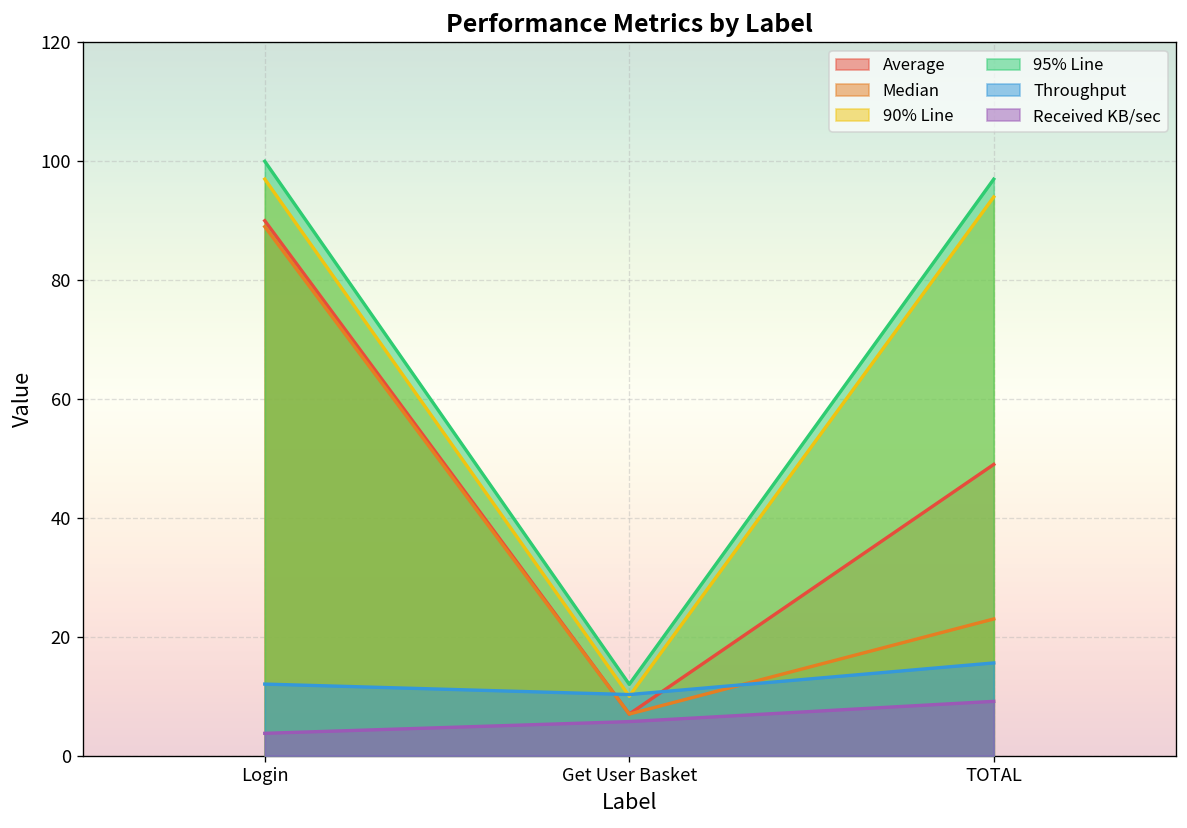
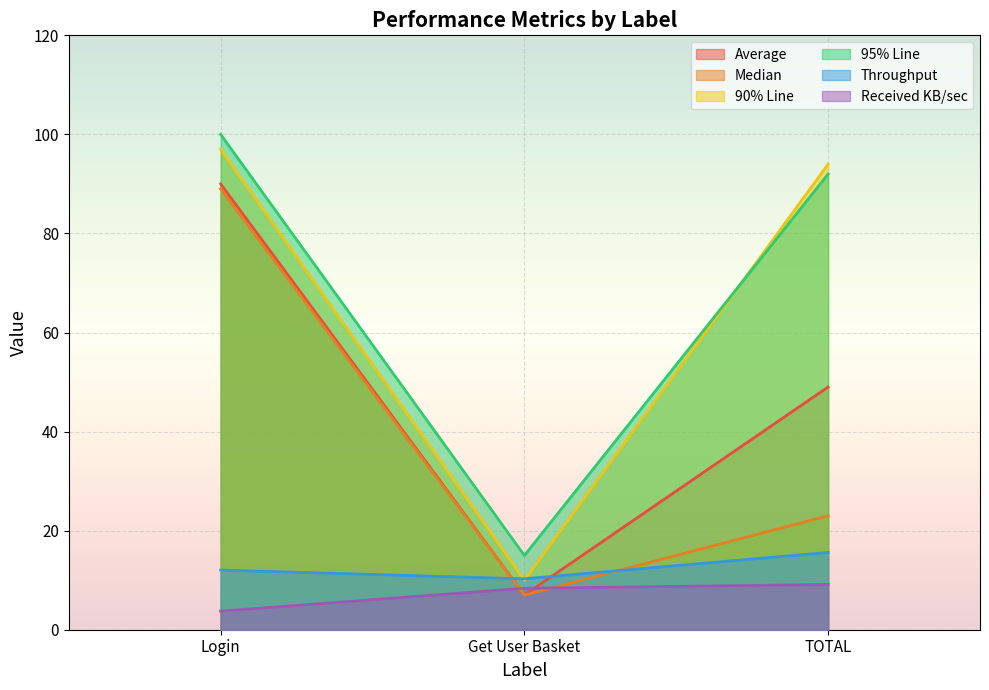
  {
    "95% Line": {
      "Login": 100,
-     "Get User Basket": 12,
-     "TOTAL": 97
+     "Get User Basket": 15,
+     "TOTAL": 92
    },
    "Throughput": {
      "Login": 12,
      "TOTAL": 16
    },
    "Received KB/sec": {
      "Login": 4,
-     "Get User Basket": 6,
+     "Get User Basket": 8,
      "TOTAL": 9
    }
  }
